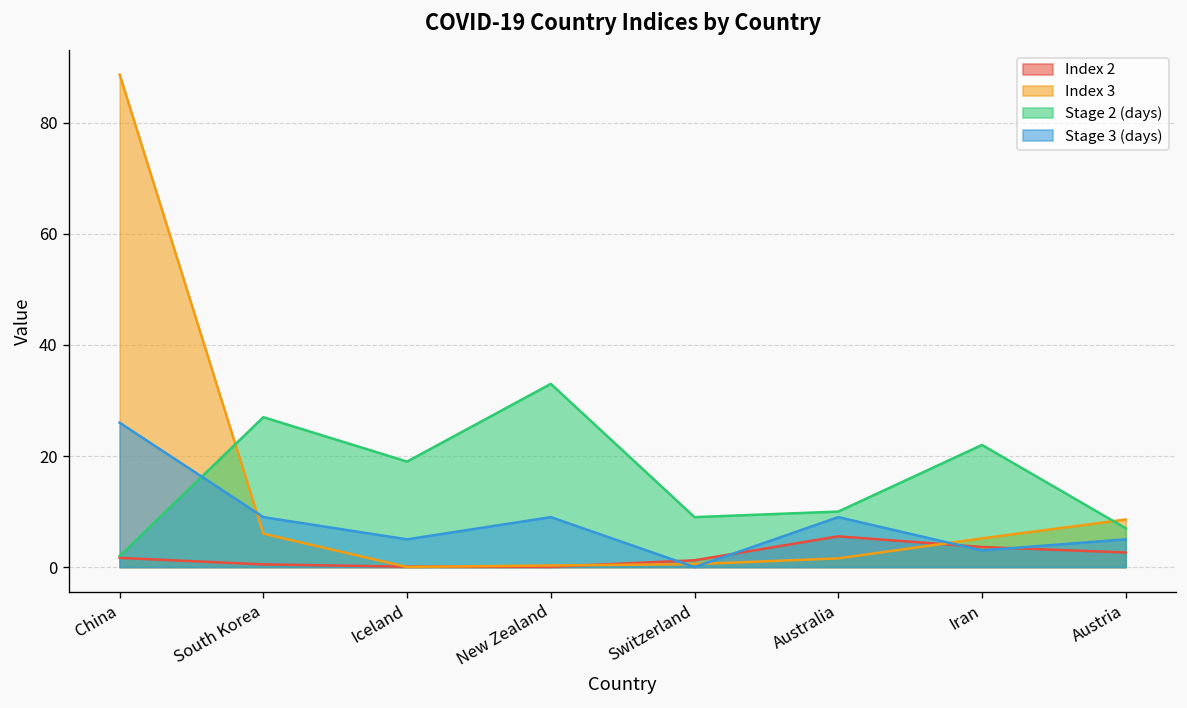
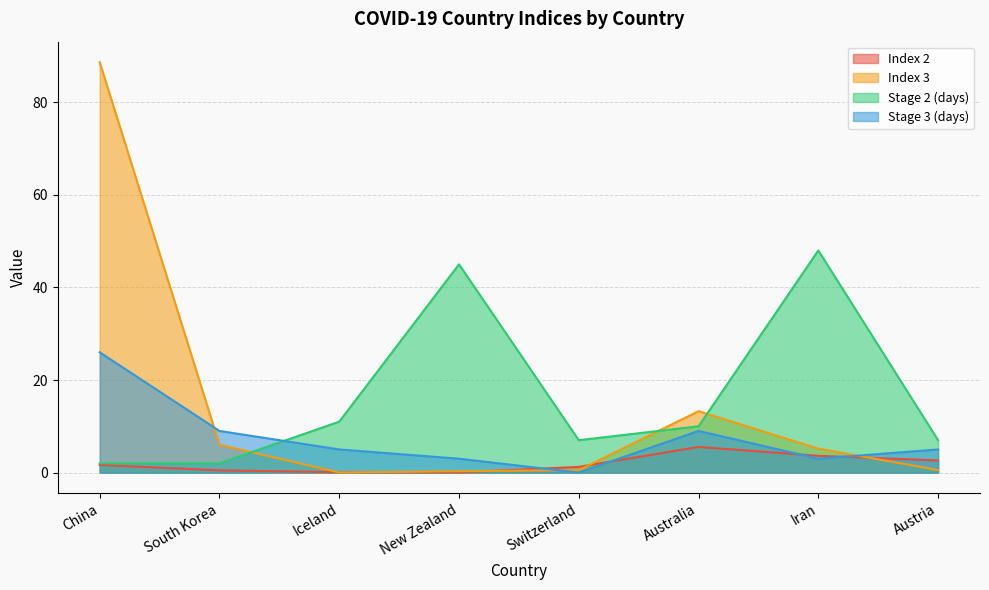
  {
    "Index 2": {
      "South Korea": 0,
      "Switzerland": 1,
      "Australia": 6,
      "Iran": 4,
      "Austria": 3
    },
    "Index 3": {
      "China": 89,
      "South Korea": 6,
-     "Australia": 2,
+     "Australia": 13,
      "Iran": 5,
-     "Austria": 9
+     "Austria": 1
    },
    "Stage 2 (days)": {
-     "South Korea": 27,
-     "Iceland": 19,
-     "New Zealand": 33,
-     "Switzerland": 9,
+     "South Korea": 2,
+     "Iceland": 11,
+     "New Zealand": 45,
+     "Switzerland": 7,
      "Australia": 10,
-     "Iran": 22,
+     "Iran": 48,
      "Austria": 7
    },
    "Stage 3 (days)": {
      "China": 26,
      "South Korea": 9,
      "Iceland": 5,
-     "New Zealand": 9,
+     "New Zealand": 3,
      "Australia": 9,
      "Iran": 3,
      "Austria": 5
    }
  }
